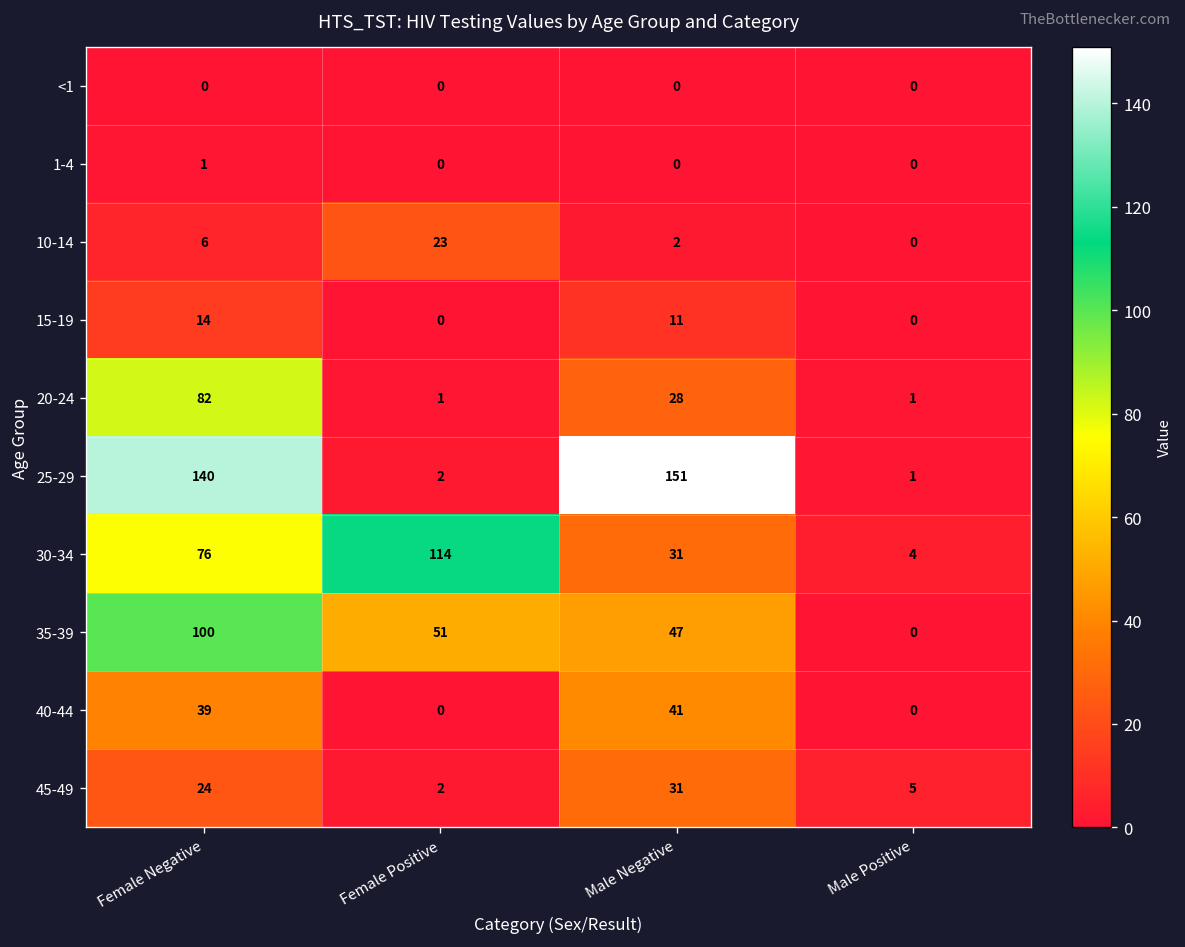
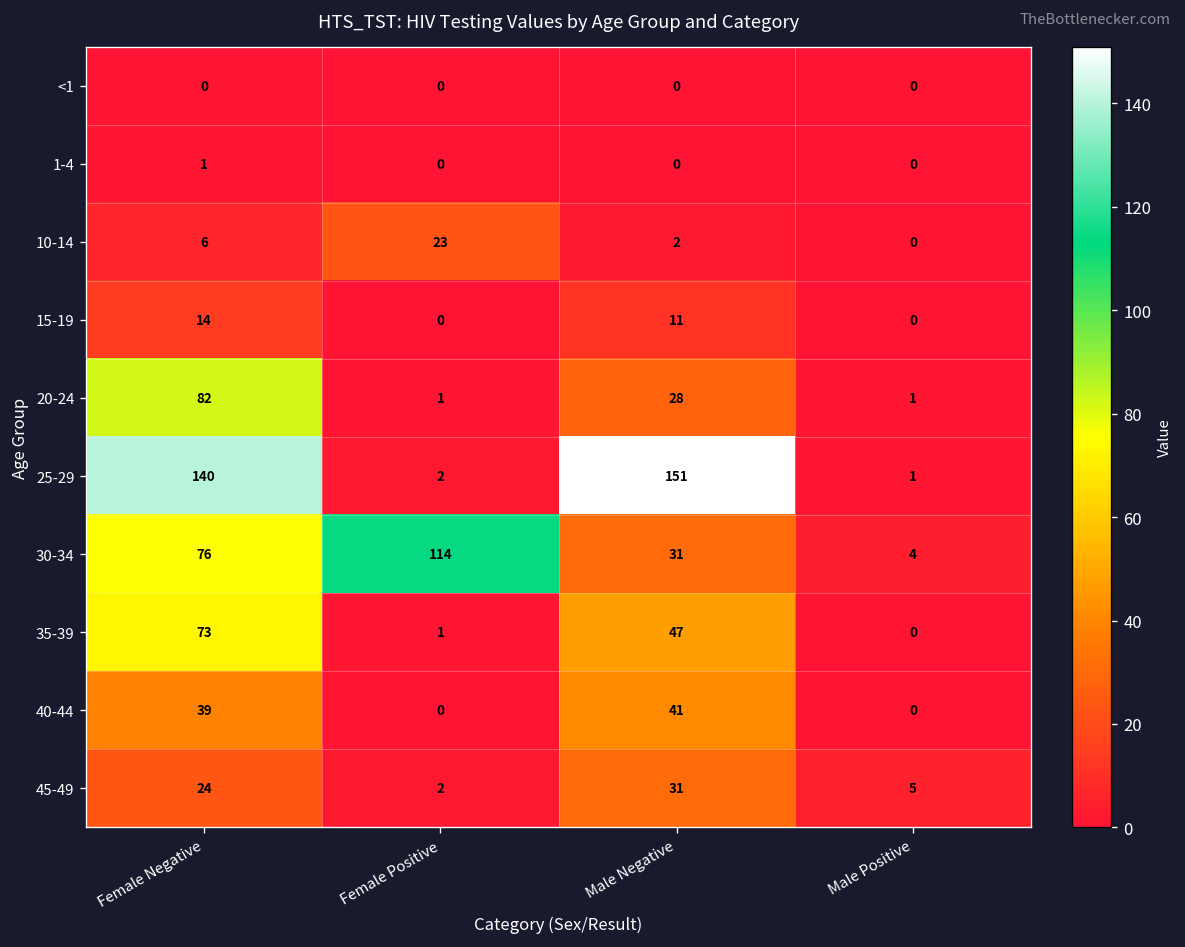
  {
    "<1": {
      "Female Negative": 0,
      "Female Positive": 0,
      "Male Negative": 0,
      "Male Positive": 0
    },
    "1-4": {
      "Female Negative": 1,
      "Female Positive": 0,
      "Male Negative": 0,
      "Male Positive": 0
    },
    "10-14": {
      "Female Negative": 6,
      "Female Positive": 23,
      "Male Negative": 2,
      "Male Positive": 0
    },
    "15-19": {
      "Female Negative": 14,
      "Female Positive": 0,
      "Male Negative": 11,
      "Male Positive": 0
    },
    "20-24": {
      "Female Negative": 82,
      "Female Positive": 1,
      "Male Negative": 28,
      "Male Positive": 1
    },
    "25-29": {
      "Female Negative": 140,
      "Female Positive": 2,
      "Male Negative": 151,
      "Male Positive": 1
    },
    "30-34": {
      "Female Negative": 76,
      "Female Positive": 114,
      "Male Negative": 31,
      "Male Positive": 4
    },
    "35-39": {
-     "Female Negative": 100,
-     "Female Positive": 51,
+     "Female Negative": 73,
+     "Female Positive": 1,
      "Male Negative": 47,
      "Male Positive": 0
    },
    "40-44": {
      "Female Negative": 39,
      "Female Positive": 0,
      "Male Negative": 41,
      "Male Positive": 0
    },
    "45-49": {
      "Female Negative": 24,
      "Female Positive": 2,
      "Male Negative": 31,
      "Male Positive": 5
    }
  }
